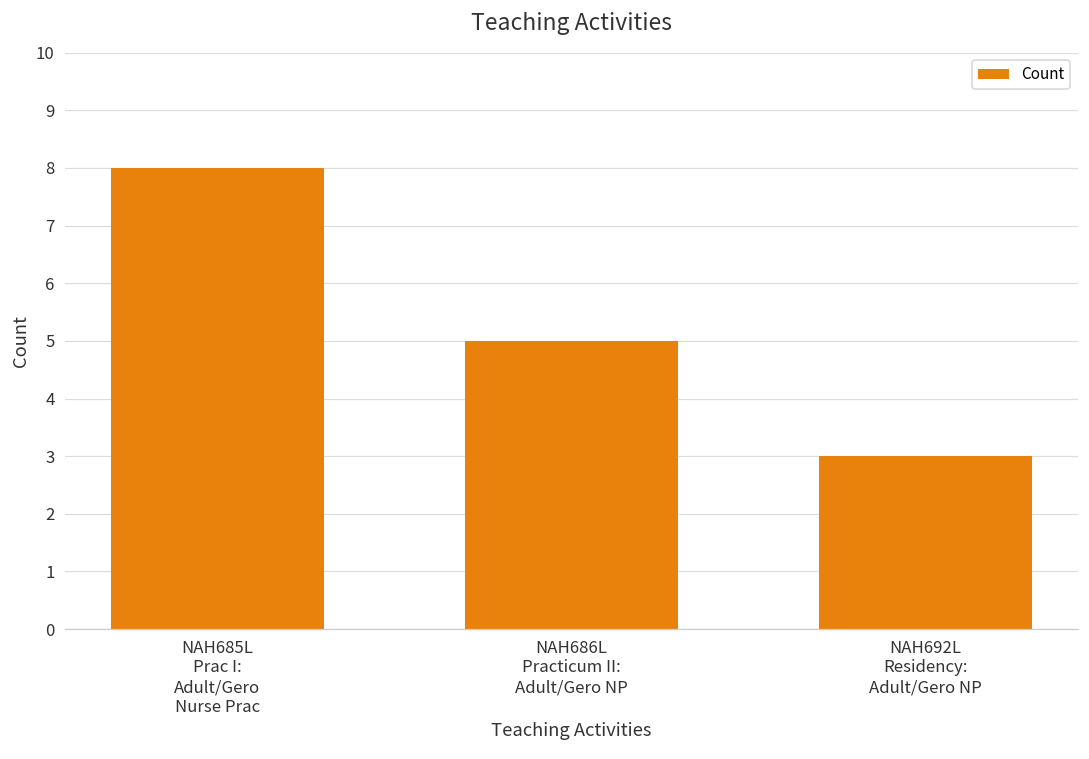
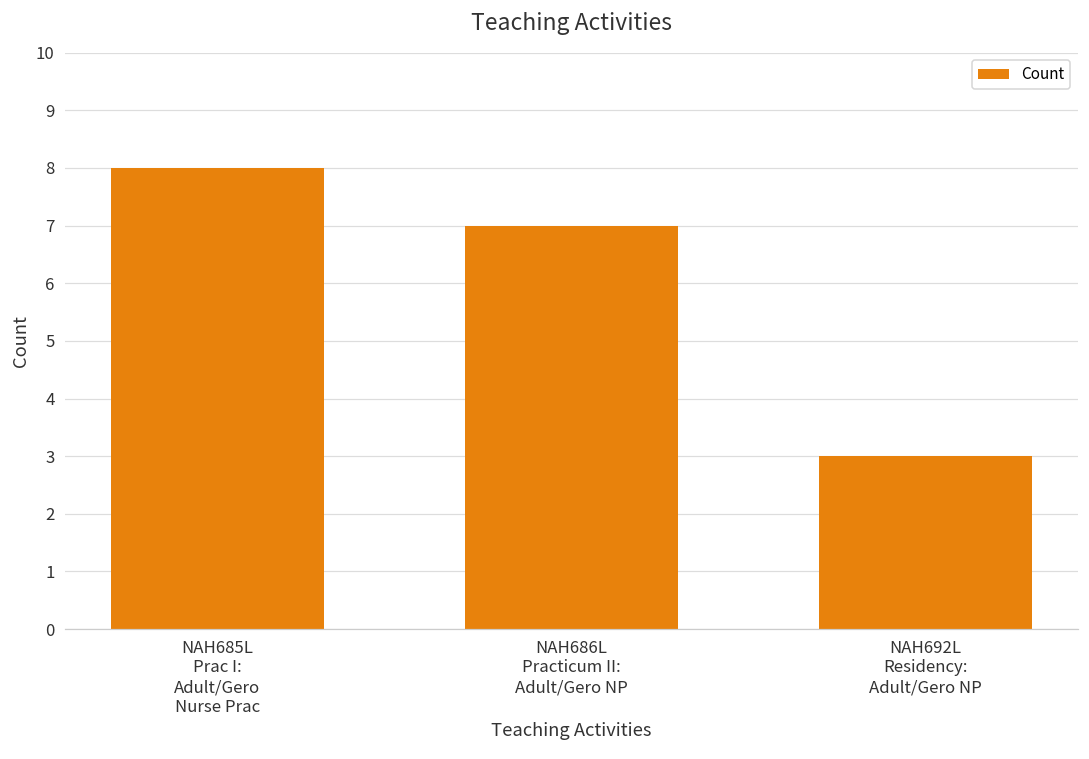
  {
    "NAH685L Prac I: Adult/Gero Nurse Prac": 8,
-   "NAH686L Practicum II: Adult/Gero NP": 5,
+   "NAH686L Practicum II: Adult/Gero NP": 7,
    "NAH692L Residency: Adult/Gero NP": 3
  }
